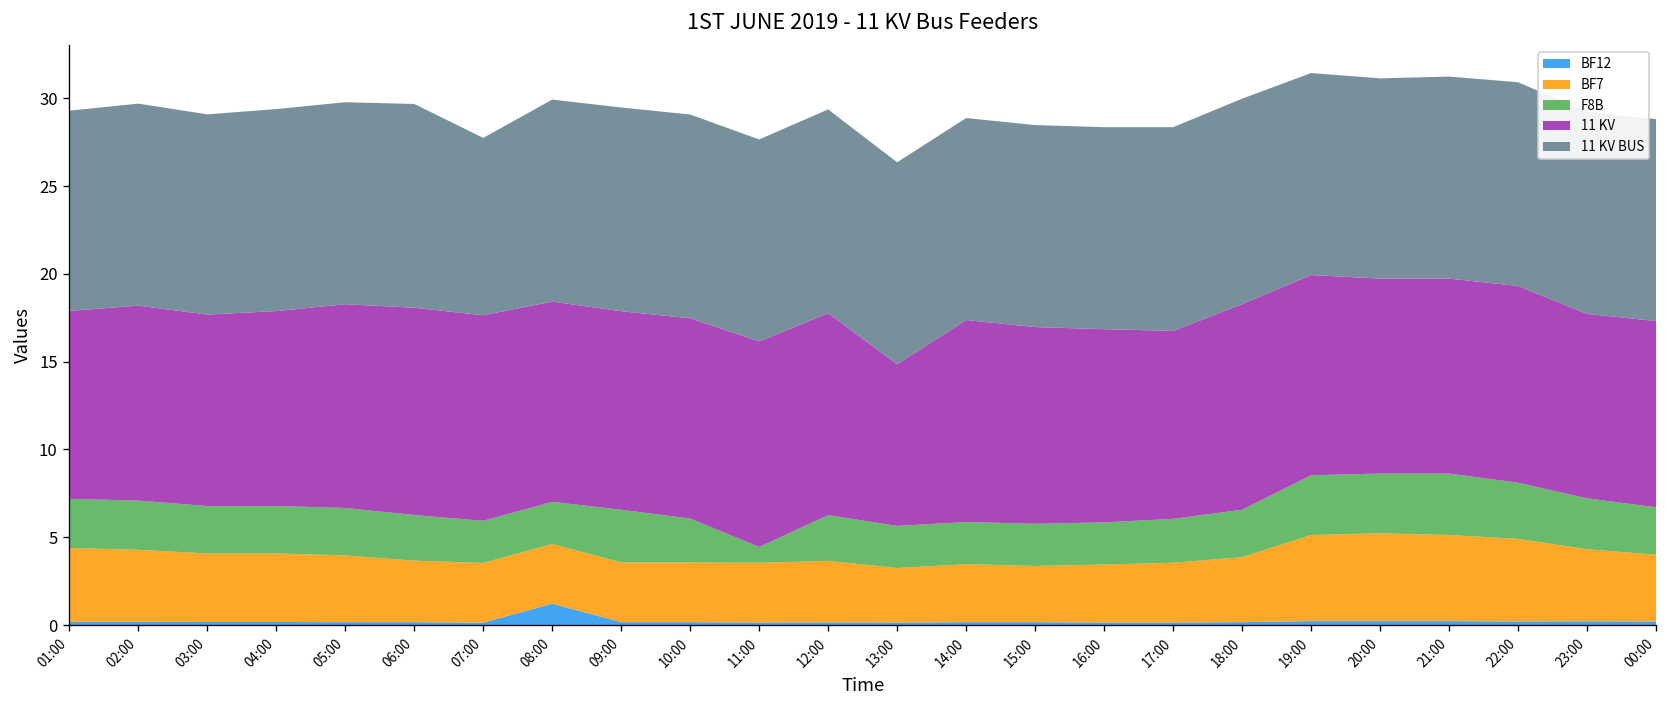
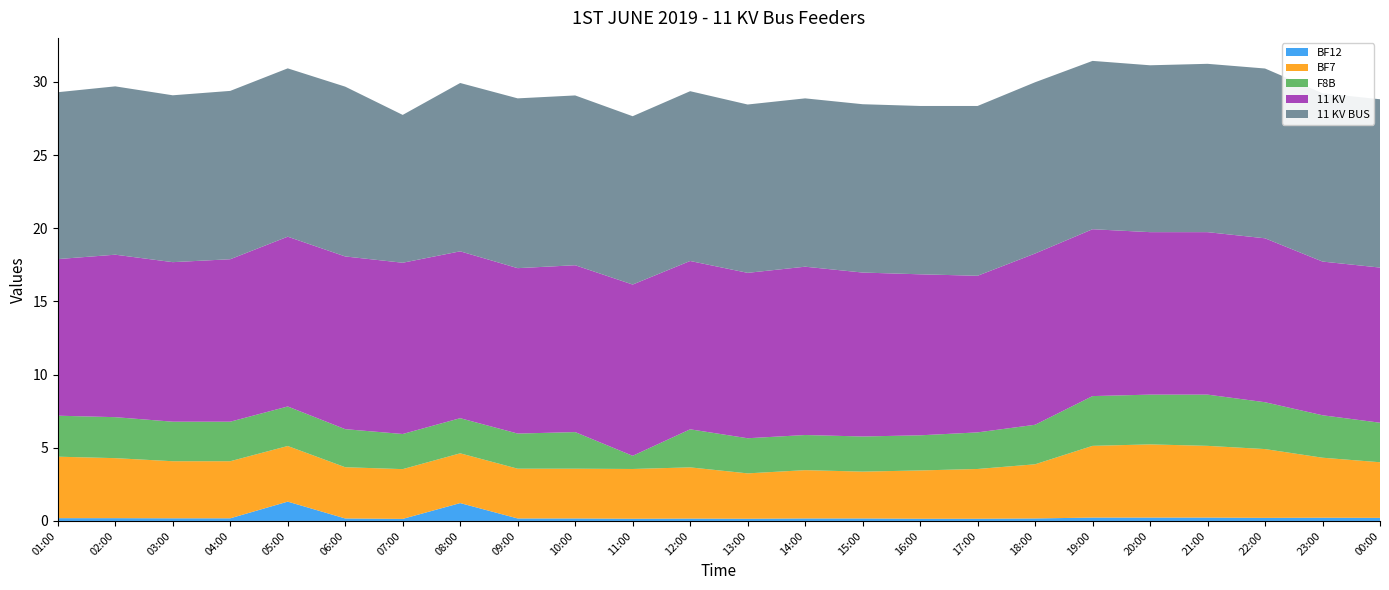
  {
    "BF12": {
      "01:00": 0.2,
      "02:00": 0.2,
      "03:00": 0.2,
      "04:00": 0.2,
-     "05:00": 0.2,
+     "05:00": 1.3,
      "08:00": 1.2,
      "19:00": 0.2,
      "20:00": 0.2,
      "21:00": 0.2,
      "22:00": 0.2,
      "23:00": 0.2,
      "00:00": 0.2
    },
    "BF7": {
      "01:00": 4.2,
      "02:00": 4.1,
      "03:00": 3.9,
      "04:00": 3.9,
      "05:00": 3.8,
      "06:00": 3.5,
      "07:00": 3.4,
      "08:00": 3.4,
      "09:00": 3.4,
      "10:00": 3.4,
      "11:00": 3.4,
      "12:00": 3.5,
      "13:00": 3.1,
      "14:00": 3.3,
      "15:00": 3.2,
      "16:00": 3.3,
      "17:00": 3.4,
      "18:00": 3.7,
      "19:00": 4.9,
      "20:00": 5.0,
      "21:00": 4.9,
      "22:00": 4.7,
      "23:00": 4.1,
      "00:00": 3.8
    },
    "F8B": {
      "01:00": 2.8,
      "02:00": 2.8,
      "03:00": 2.7,
      "04:00": 2.7,
      "05:00": 2.7,
      "06:00": 2.6,
      "07:00": 2.4,
      "08:00": 2.4,
-     "09:00": 3.0,
+     "09:00": 2.4,
      "10:00": 2.5,
      "11:00": 0.9,
      "12:00": 2.6,
      "13:00": 2.4,
      "14:00": 2.4,
      "15:00": 2.4,
      "16:00": 2.4,
      "17:00": 2.5,
      "18:00": 2.7,
      "19:00": 3.4,
      "20:00": 3.4,
      "21:00": 3.5,
      "22:00": 3.2,
      "23:00": 2.9,
      "00:00": 2.7
    },
    "11 KV": {
      "01:00": 10.7,
      "02:00": 11.1,
      "03:00": 10.9,
      "04:00": 11.1,
      "05:00": 11.6,
      "06:00": 11.8,
      "07:00": 11.7,
      "08:00": 11.4,
      "09:00": 11.3,
      "10:00": 11.4,
      "11:00": 11.7,
      "12:00": 11.5,
-     "13:00": 9.2,
+     "13:00": 11.3,
      "14:00": 11.5,
      "15:00": 11.2,
      "16:00": 11.0,
      "17:00": 10.7,
      "18:00": 11.7,
      "19:00": 11.4,
      "20:00": 11.1,
      "21:00": 11.1,
      "22:00": 11.2,
      "23:00": 10.5,
      "00:00": 10.6
    },
    "11 KV BUS": {
      "01:00": 11.4,
      "02:00": 11.5,
      "03:00": 11.4,
      "04:00": 11.5,
      "05:00": 11.5,
      "06:00": 11.6,
      "07:00": 10.1,
      "08:00": 11.5,
      "09:00": 11.6,
      "10:00": 11.6,
      "11:00": 11.5,
      "12:00": 11.6,
      "13:00": 11.5,
      "14:00": 11.5,
      "15:00": 11.5,
      "16:00": 11.5,
      "17:00": 11.6,
      "18:00": 11.7,
      "19:00": 11.5,
      "20:00": 11.4,
      "21:00": 11.5,
      "22:00": 11.6,
      "00:00": 11.5
    }
  }
